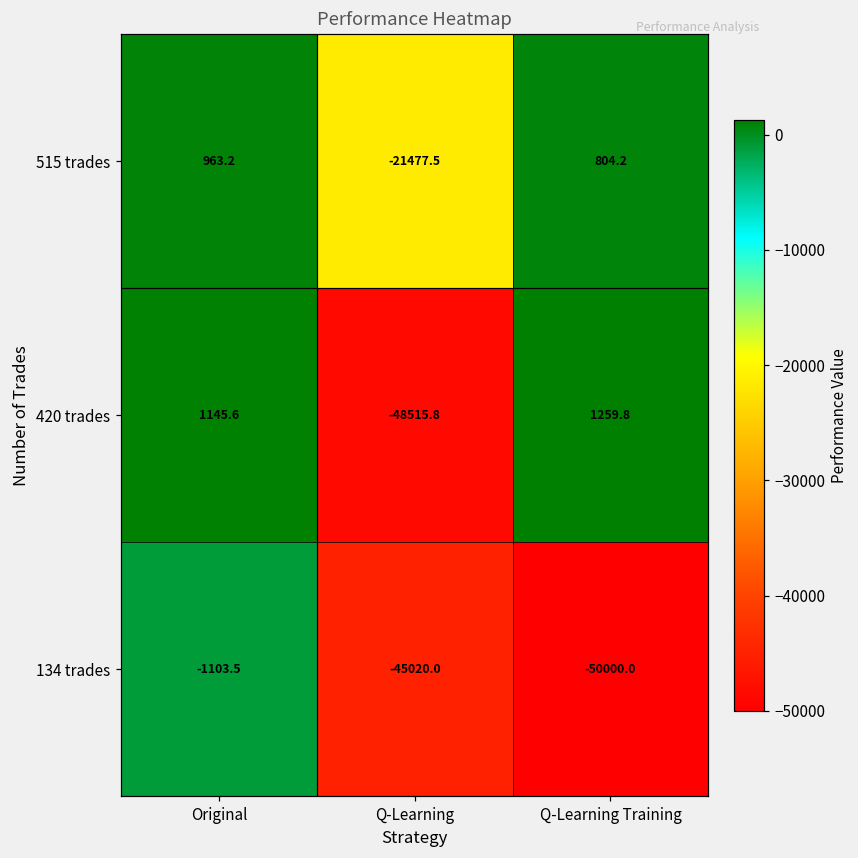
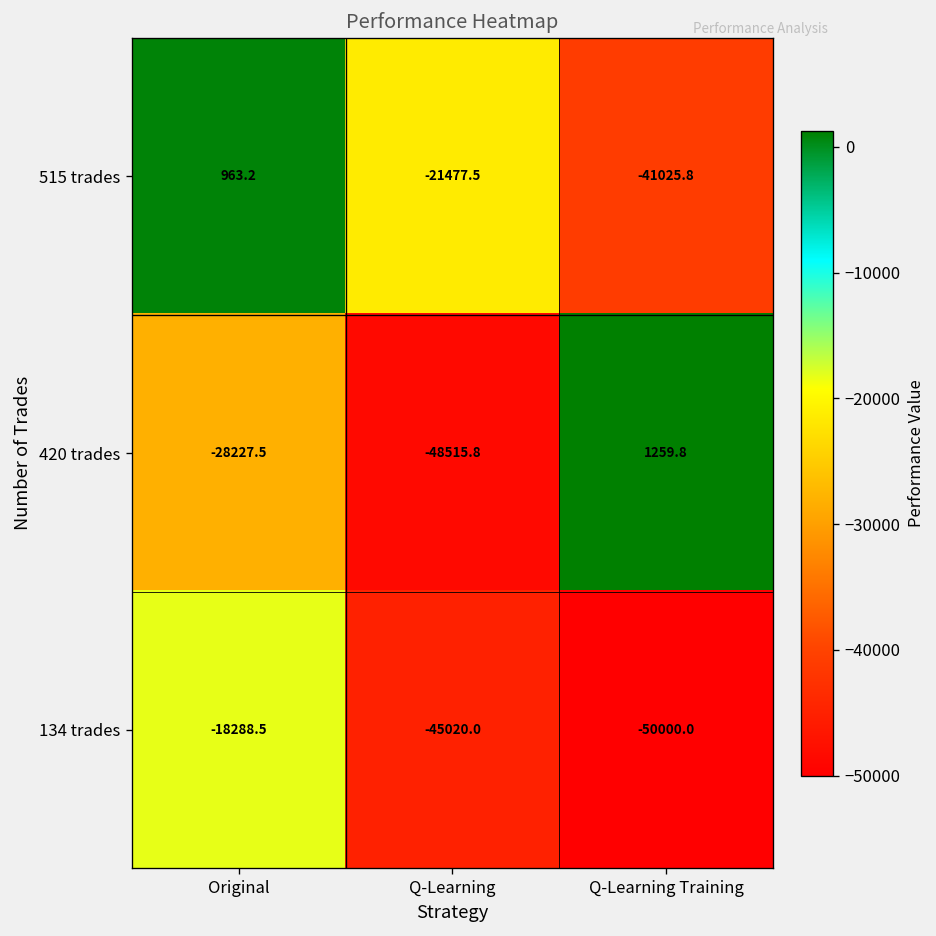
  {
    "515 trades": {
      "Original": 963.2,
      "Q-Learning": -21477.5,
-     "Q-Learning Training": 804.2
+     "Q-Learning Training": -41025.8
    },
    "420 trades": {
-     "Original": 1145.6,
+     "Original": -28227.5,
      "Q-Learning": -48515.8,
      "Q-Learning Training": 1259.8
    },
    "134 trades": {
-     "Original": -1103.5,
+     "Original": -18288.5,
      "Q-Learning": -45020.0,
      "Q-Learning Training": -50000.0
    }
  }
